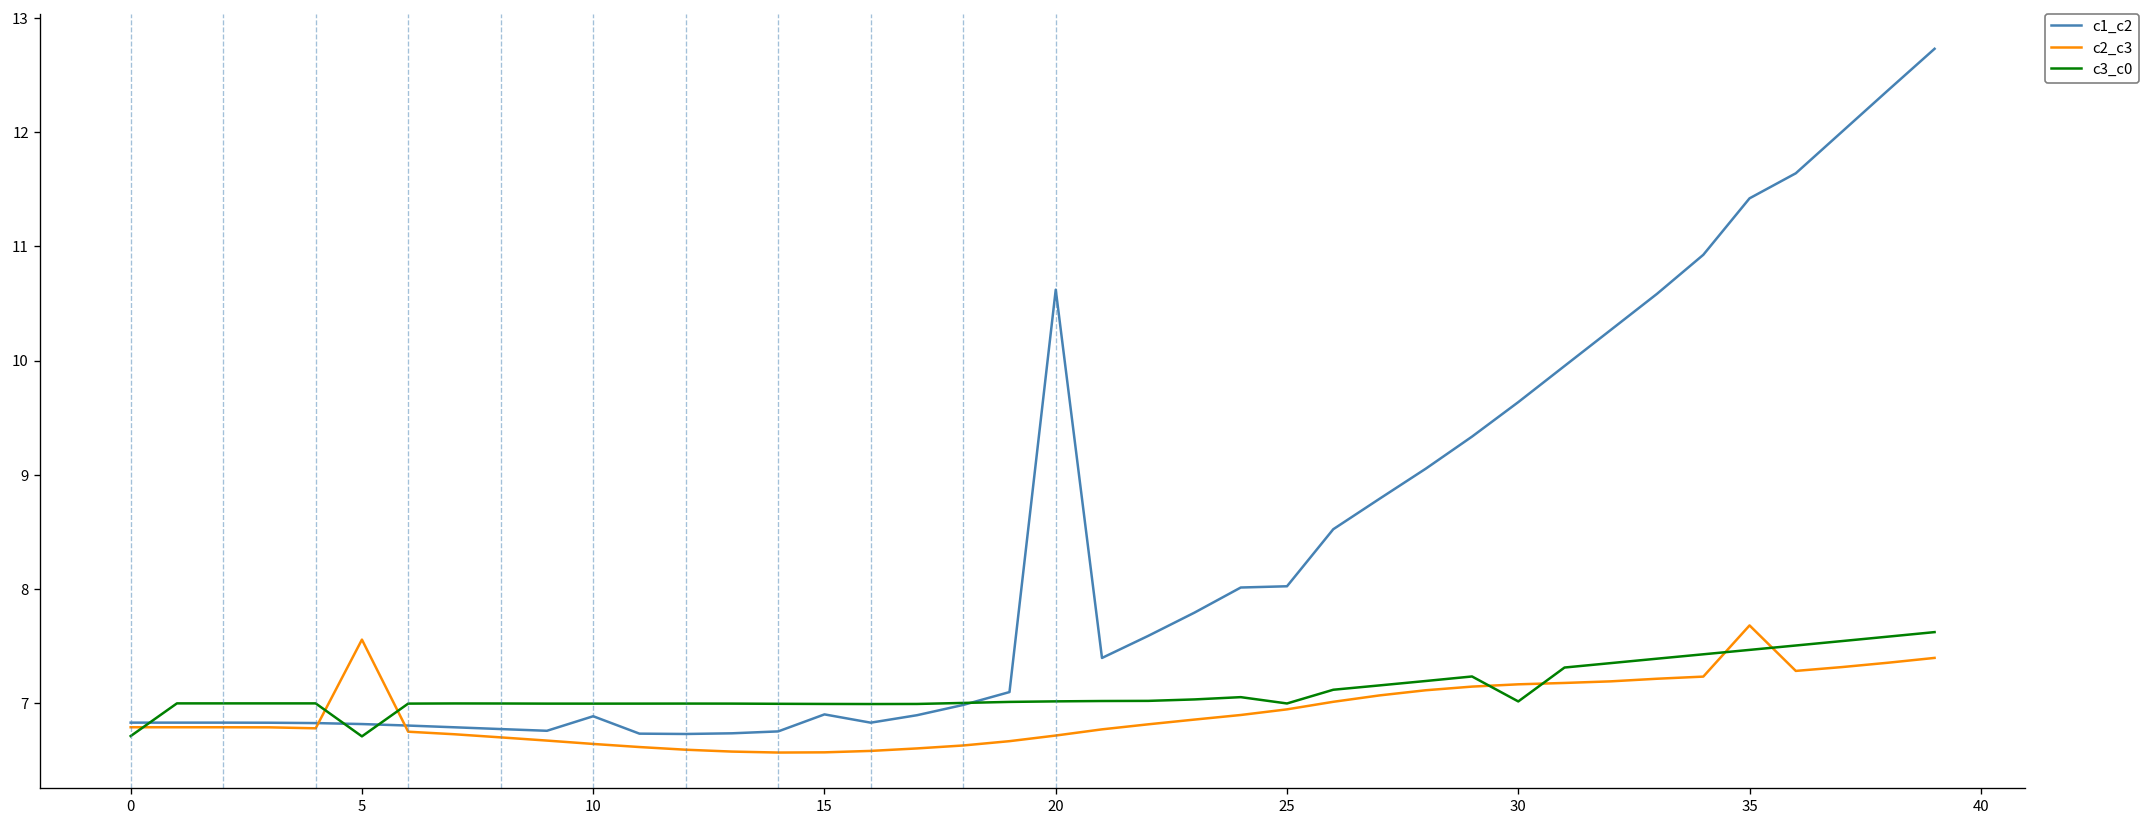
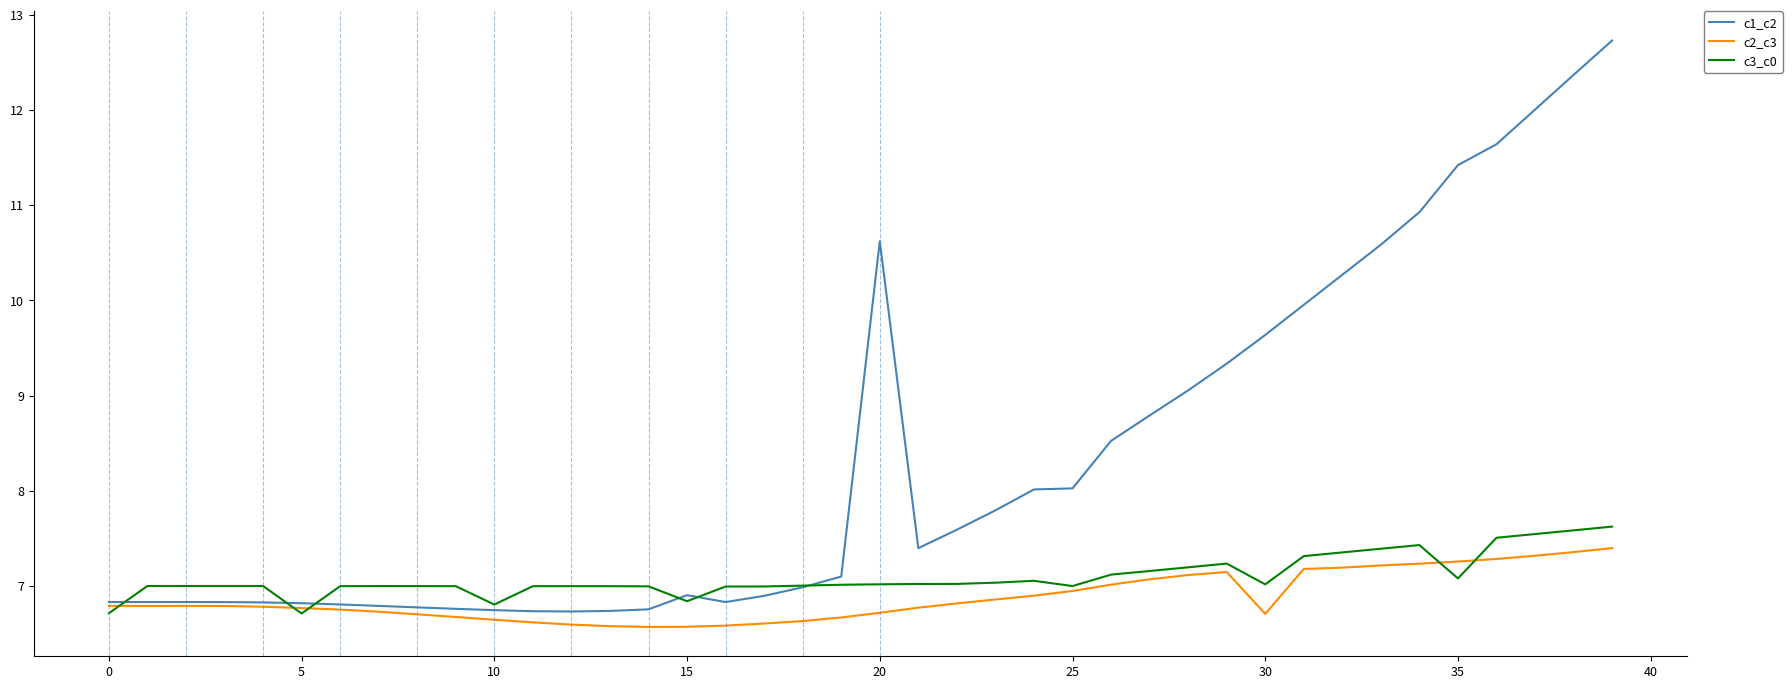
  {
    "c1_c2": {
      "0": 6.8,
      "5": 6.8,
-     "10": 6.9,
+     "10": 6.7,
      "15": 6.9,
      "20": 10.6,
      "25": 8.0,
      "30": 9.6,
      "35": 11.4
    },
    "c2_c3": {
      "0": 6.8,
-     "5": 7.6,
+     "5": 6.8,
      "10": 6.6,
      "15": 6.6,
      "20": 6.7,
      "25": 6.9,
-     "30": 7.2,
-     "35": 7.7
+     "30": 6.7,
+     "35": 7.3
    },
    "c3_c0": {
      "0": 6.7,
      "5": 6.7,
-     "10": 7.0,
-     "15": 7.0,
+     "10": 6.8,
+     "15": 6.8,
      "20": 7.0,
      "25": 7.0,
      "30": 7.0,
-     "35": 7.5
+     "35": 7.1
    }
  }
